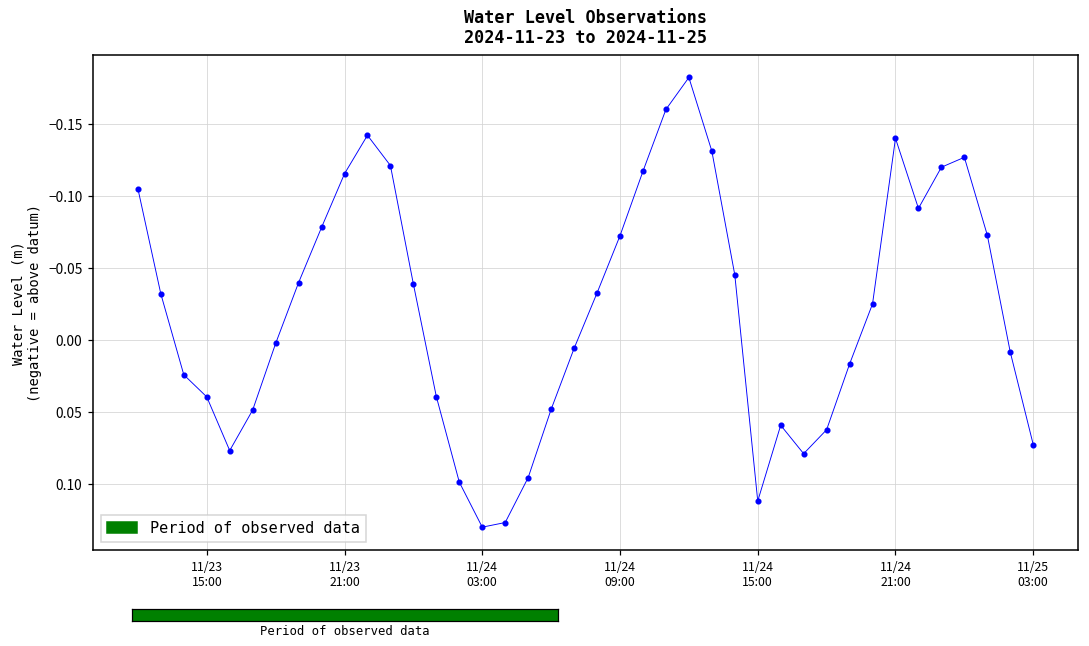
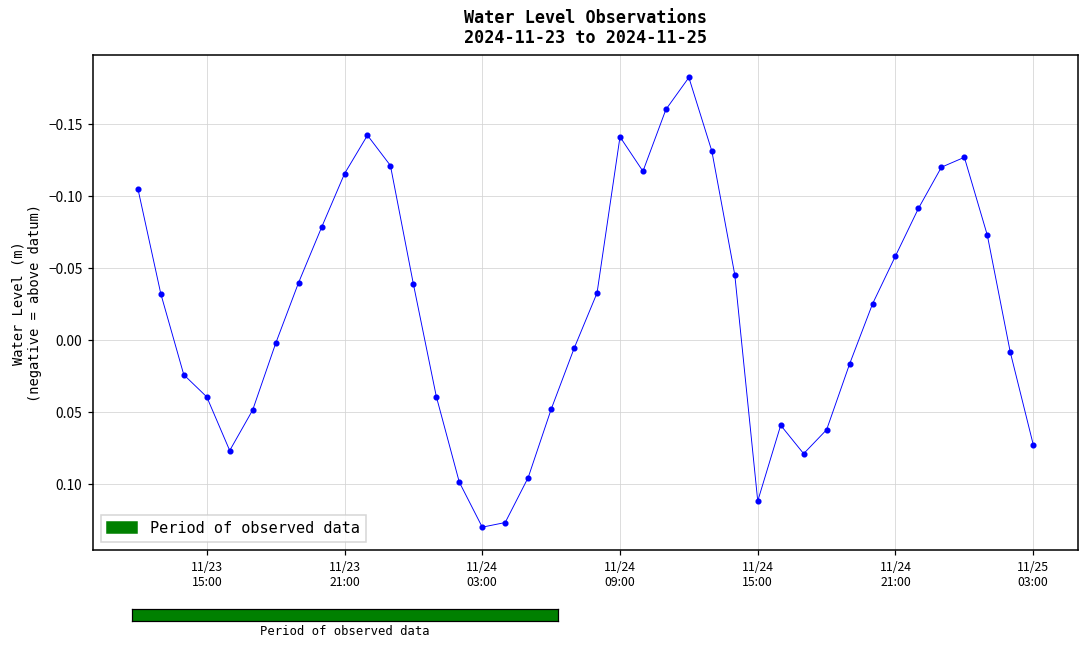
  {
    "11/23 15:00": 0.040,
    "11/23 21:00": -0.116,
    "11/24 03:00": 0.130,
-   "11/24 09:00": -0.072,
+   "11/24 09:00": -0.141,
    "11/24 15:00": 0.112,
-   "11/24 21:00": -0.140,
+   "11/24 21:00": -0.058,
    "11/25 03:00": 0.073
  }
